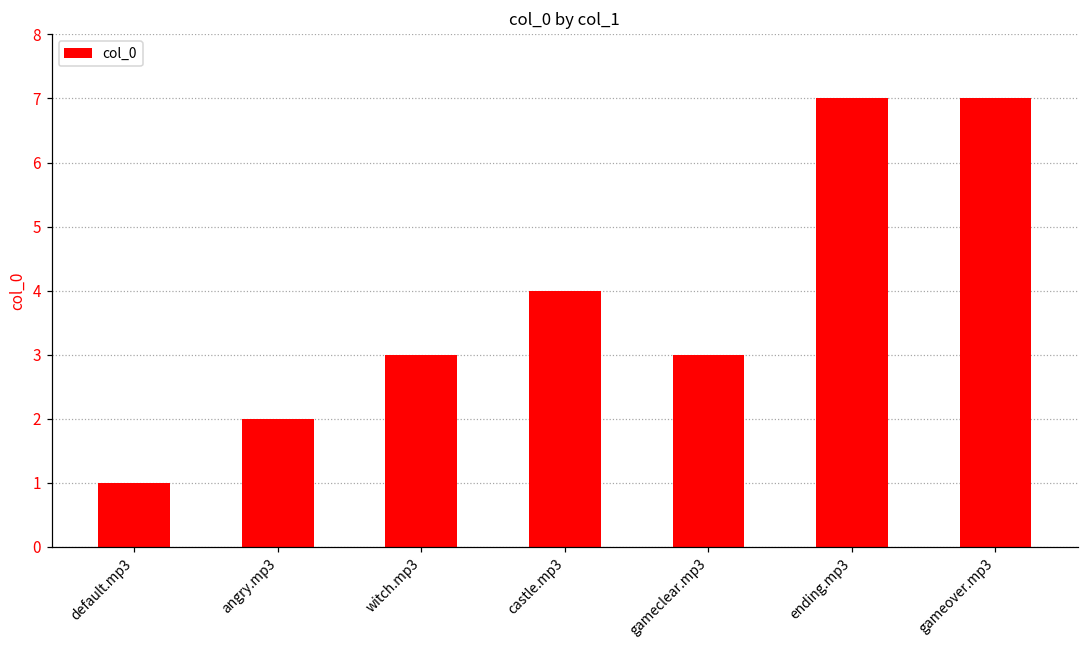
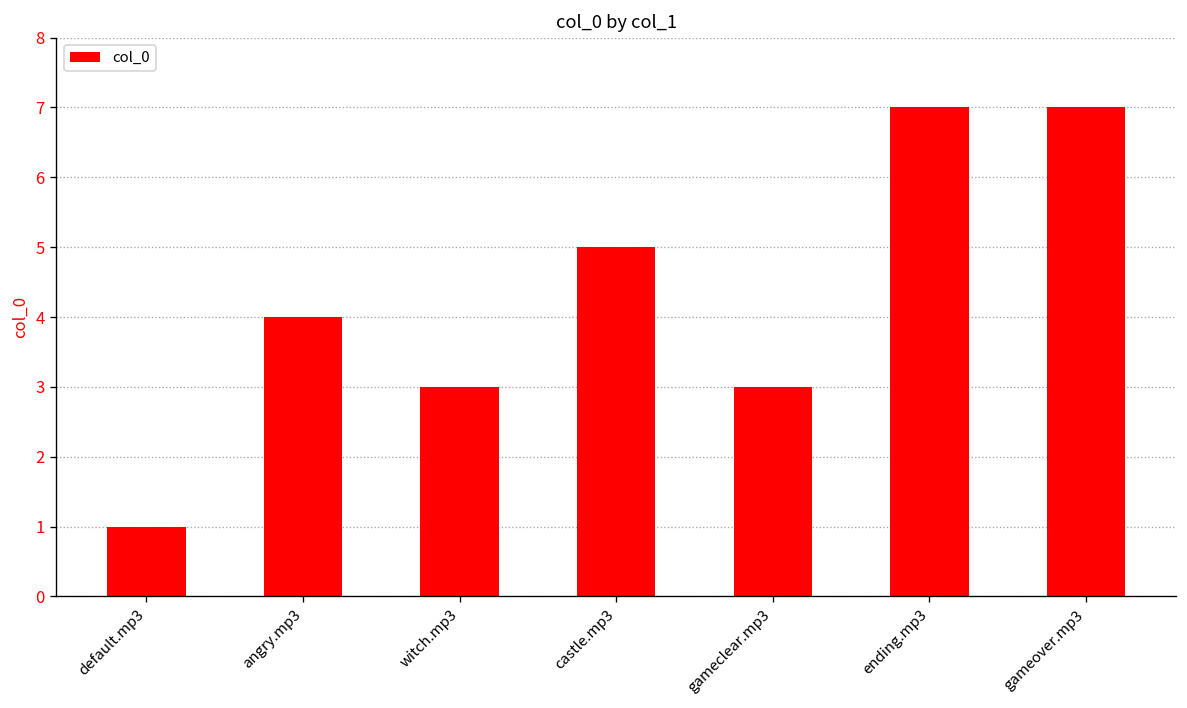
  {
    "default.mp3": 1,
-   "angry.mp3": 2,
+   "angry.mp3": 4,
    "witch.mp3": 3,
-   "castle.mp3": 4,
+   "castle.mp3": 5,
    "gameclear.mp3": 3,
    "ending.mp3": 7,
    "gameover.mp3": 7
  }
